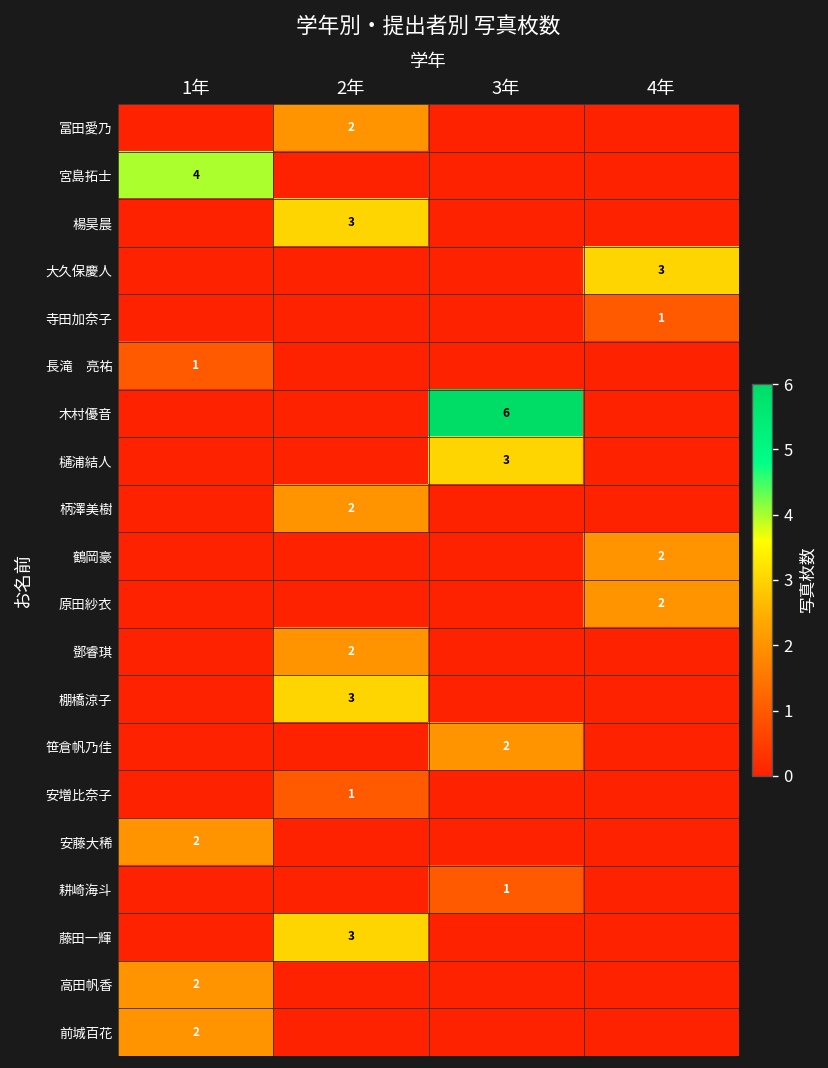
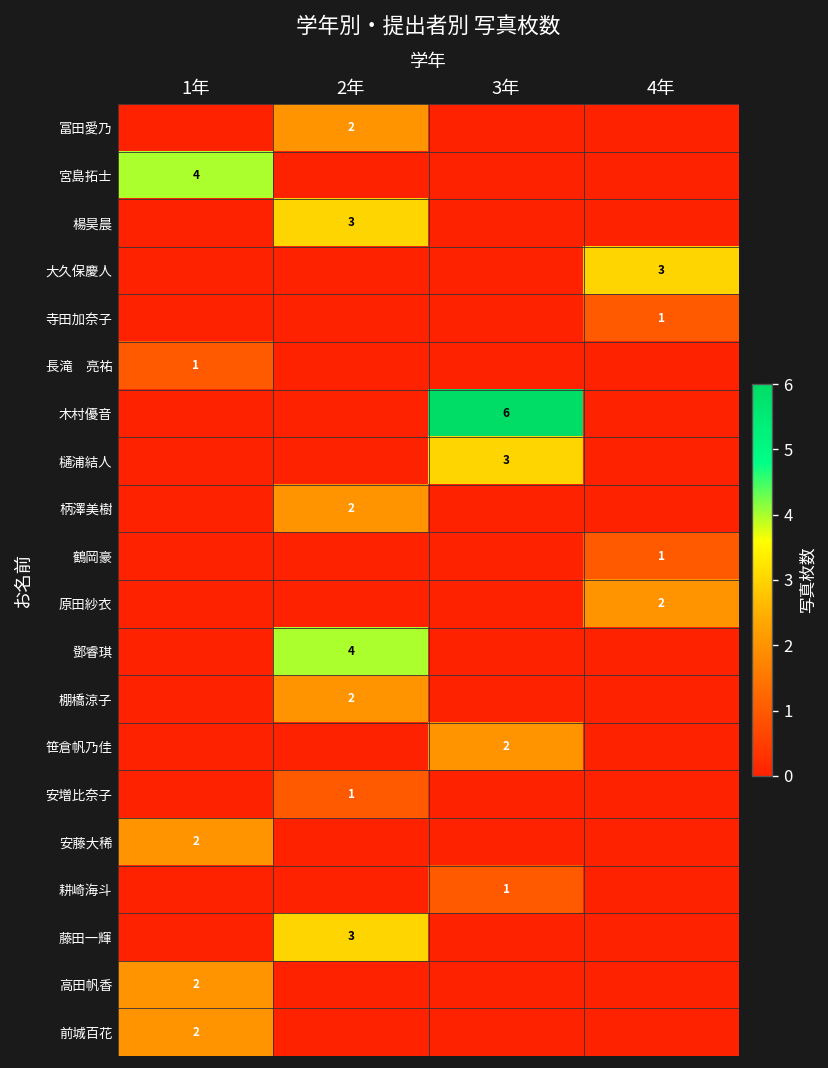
  {
    "冨田愛乃": {
      "2年": 2
    },
    "宮島拓士": {
      "1年": 4
    },
    "楊昊晨": {
      "2年": 3
    },
    "大久保慶人": {
      "4年": 3
    },
    "寺田加奈子": {
      "4年": 1
    },
    "長滝 亮祐": {
      "1年": 1
    },
    "木村優音": {
      "3年": 6
    },
    "樋浦結人": {
      "3年": 3
    },
    "柄澤美樹": {
      "2年": 2
    },
    "鶴岡豪": {
-     "4年": 2
+     "4年": 1
    },
    "原田紗衣": {
      "4年": 2
    },
    "鄧睿琪": {
-     "2年": 2
+     "2年": 4
    },
    "棚橋涼子": {
-     "2年": 3
+     "2年": 2
    },
    "笹倉帆乃佳": {
      "3年": 2
    },
    "安増比奈子": {
      "2年": 1
    },
    "安藤大稀": {
      "1年": 2
    },
    "耕崎海斗": {
      "3年": 1
    },
    "藤田一輝": {
      "2年": 3
    },
    "高田帆香": {
      "1年": 2
    },
    "前城百花": {
      "1年": 2
    }
  }
